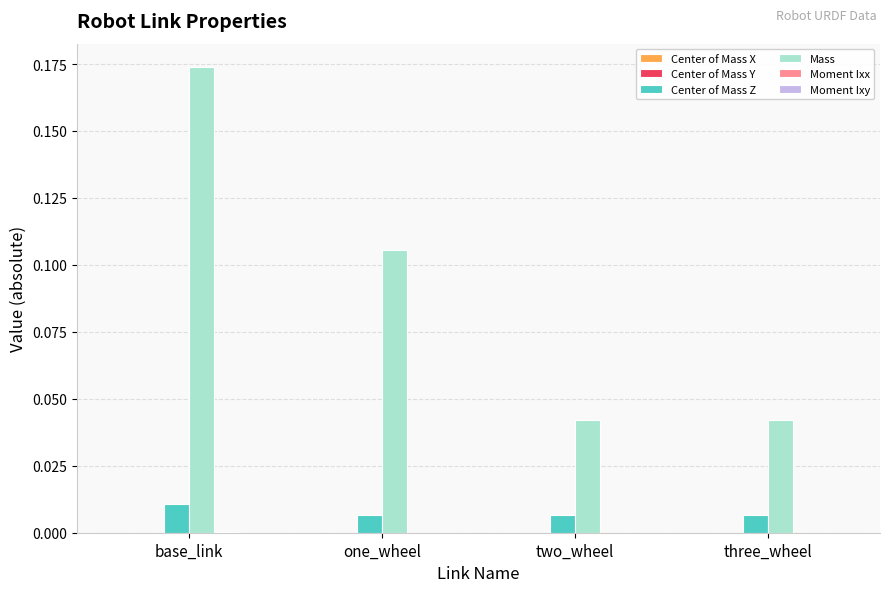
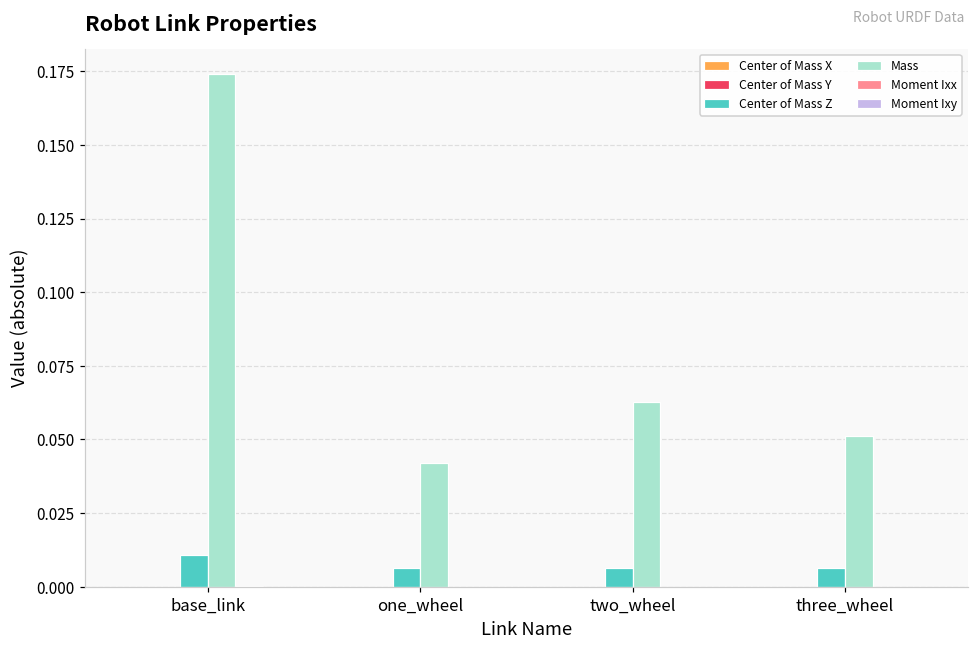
  {
    "Center of Mass Z": {
      "base_link": 0.011,
      "one_wheel": 0.006,
      "two_wheel": 0.006,
      "three_wheel": 0.006
    },
    "Mass": {
      "base_link": 0.174,
-     "one_wheel": 0.106,
-     "two_wheel": 0.042,
-     "three_wheel": 0.042
+     "one_wheel": 0.042,
+     "two_wheel": 0.063,
+     "three_wheel": 0.051
    }
  }
